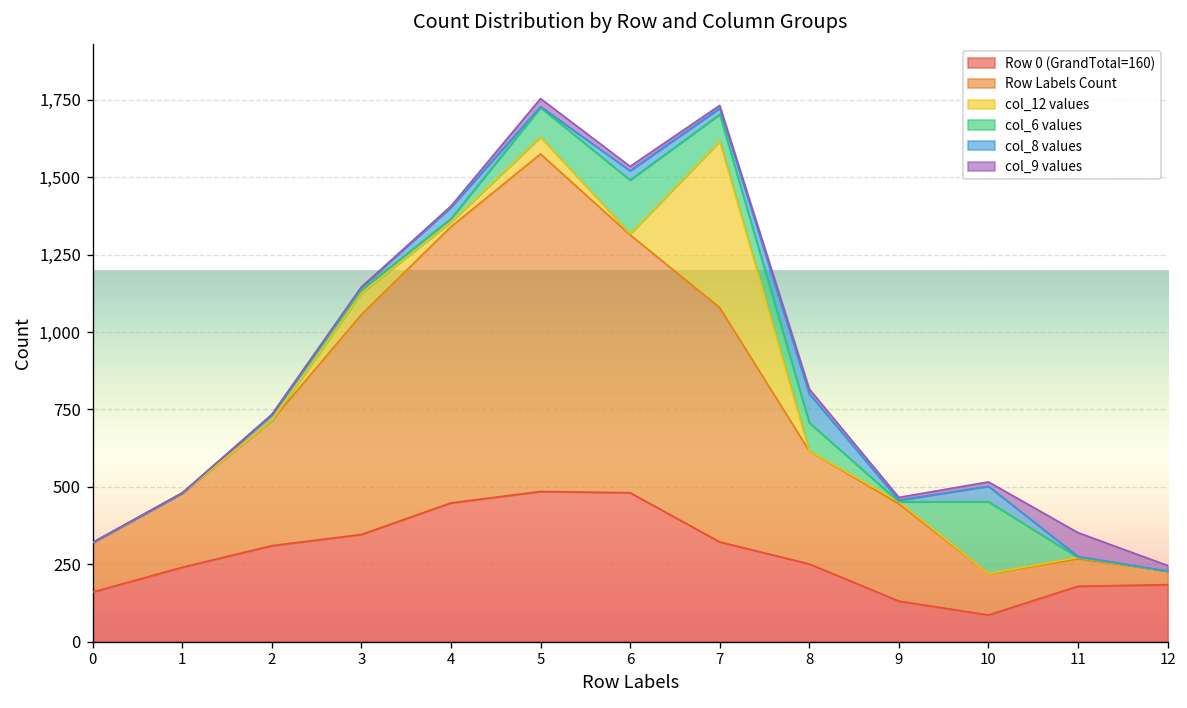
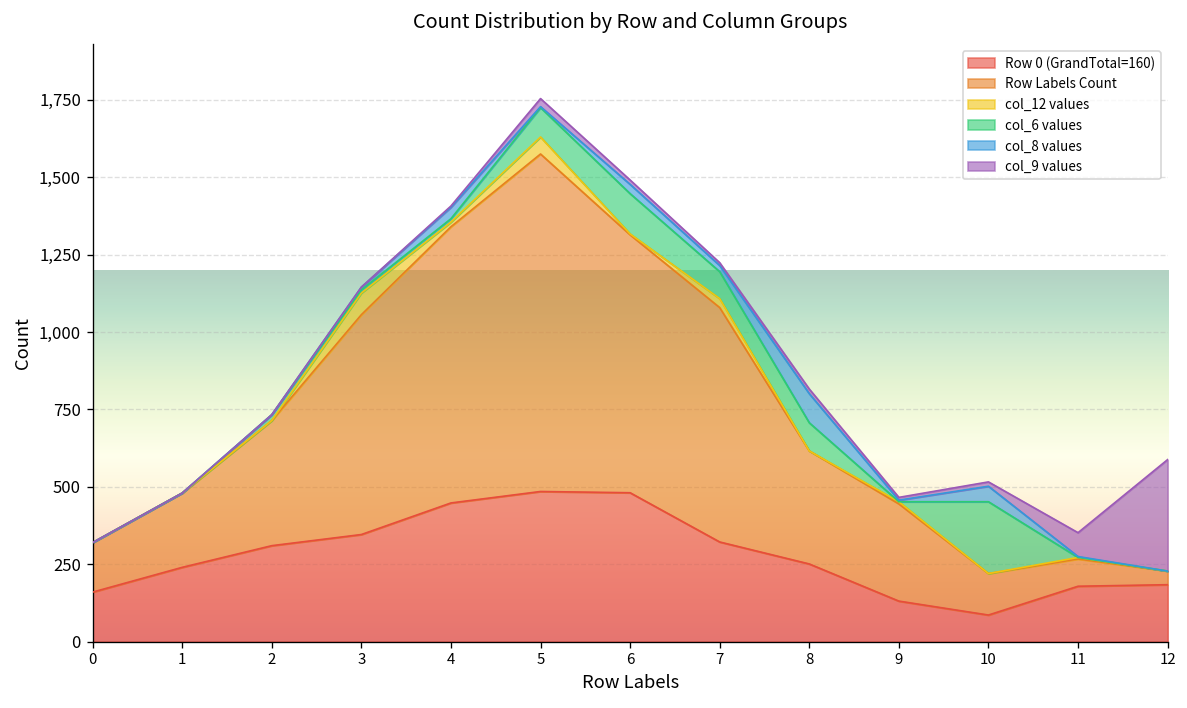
  {
    "col_12 values": {
      "3": 70,
      "4": 20,
      "5": 60,
-     "7": 540
+     "7": 30
    },
    "col_6 values": {
      "4": 10,
-     "6": 170,
+     "6": 130,
      "7": 90,
      "8": 90,
      "10": 230
    },
    "col_8 values": {
      "6": 30,
      "8": 90,
      "10": 50
    },
    "col_9 values": {
      "5": 30,
      "6": 10,
      "8": 20,
      "10": 10,
      "11": 80,
-     "12": 20
+     "12": 360
    }
  }
